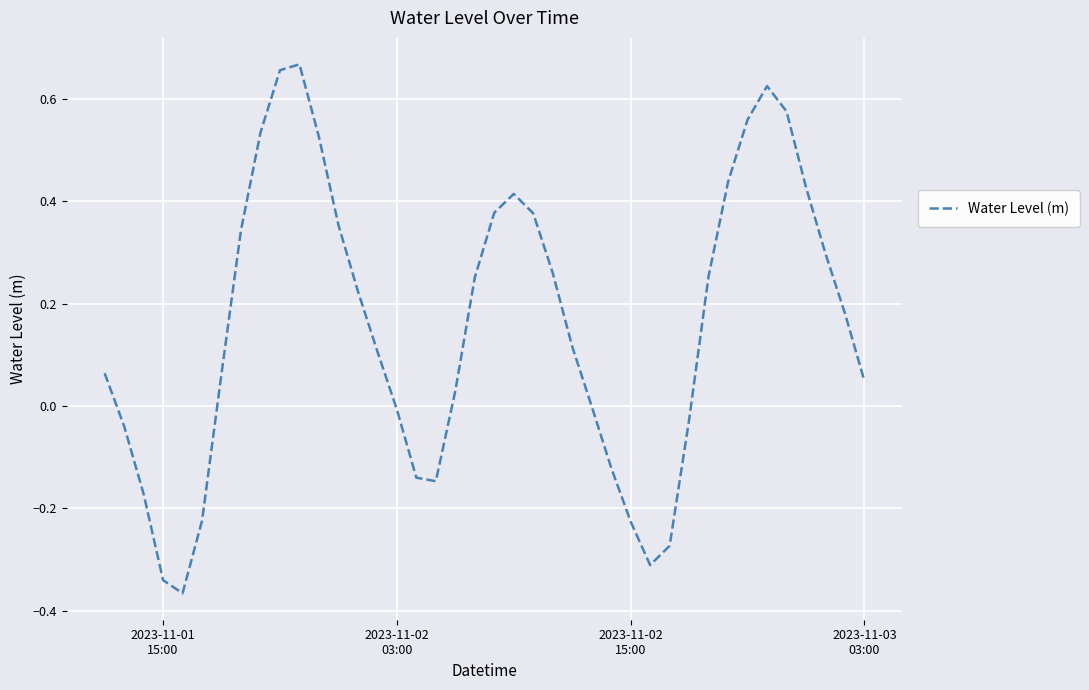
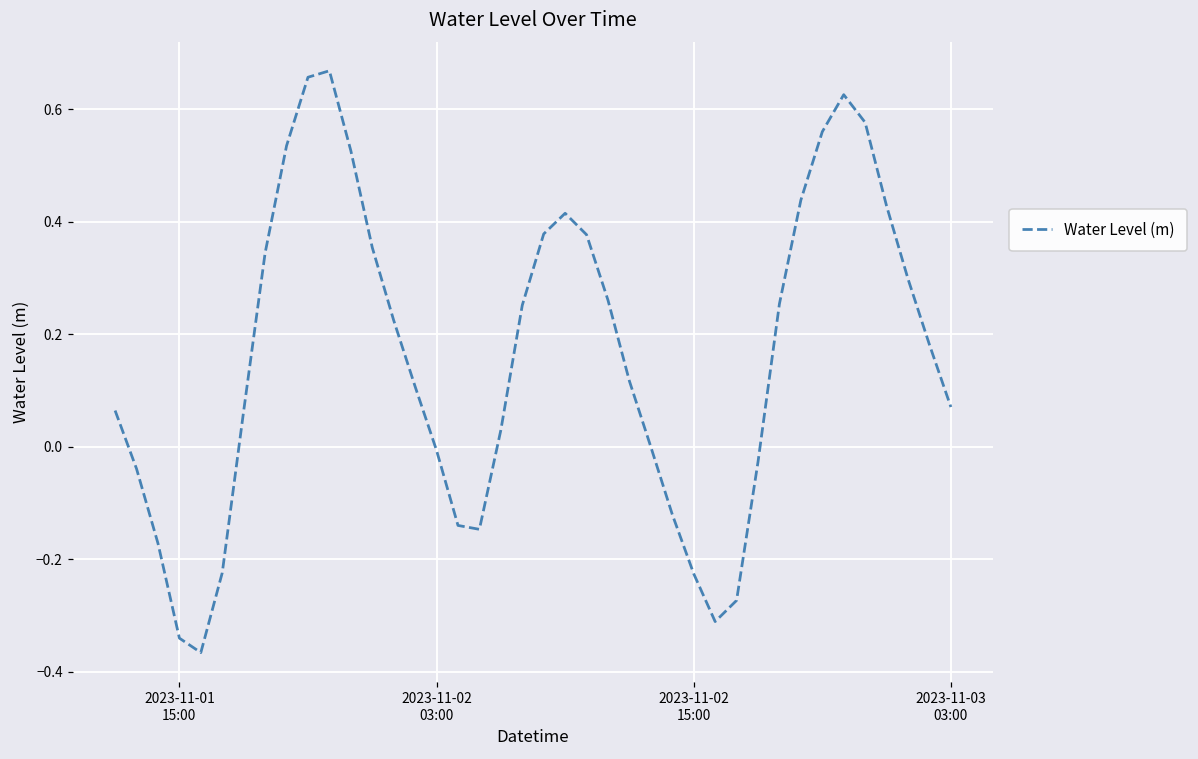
  {
    "2023-11-01 15:00": -0.34,
    "2023-11-02 03:00": -0.01,
    "2023-11-02 15:00": -0.23,
-   "2023-11-03 03:00": 0.05
+   "2023-11-03 03:00": 0.07
  }
